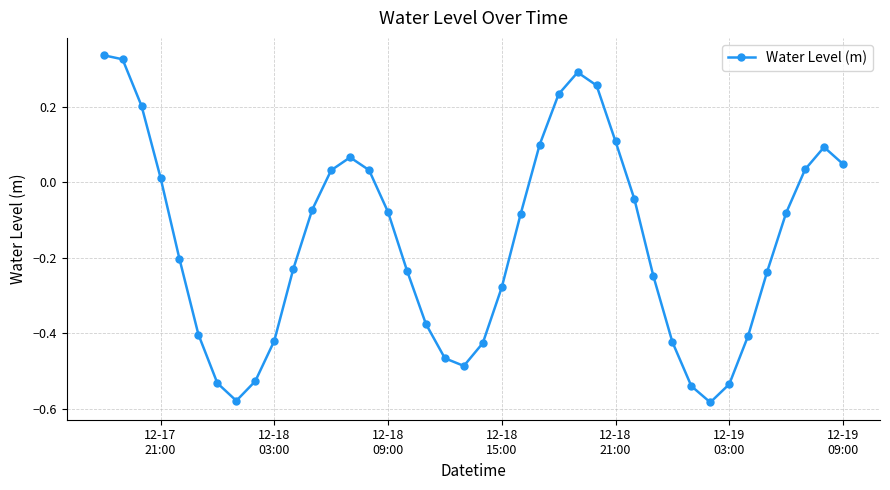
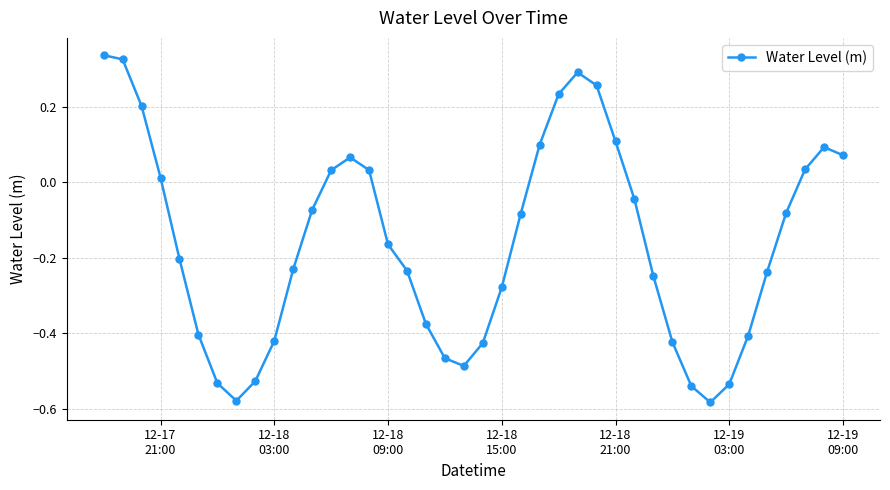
  {
    "12-17 21:00": 0.01,
    "12-18 03:00": -0.42,
-   "12-18 09:00": -0.08,
+   "12-18 09:00": -0.16,
    "12-18 15:00": -0.28,
    "12-18 21:00": 0.11,
    "12-19 03:00": -0.53,
-   "12-19 09:00": 0.05
+   "12-19 09:00": 0.07
  }
